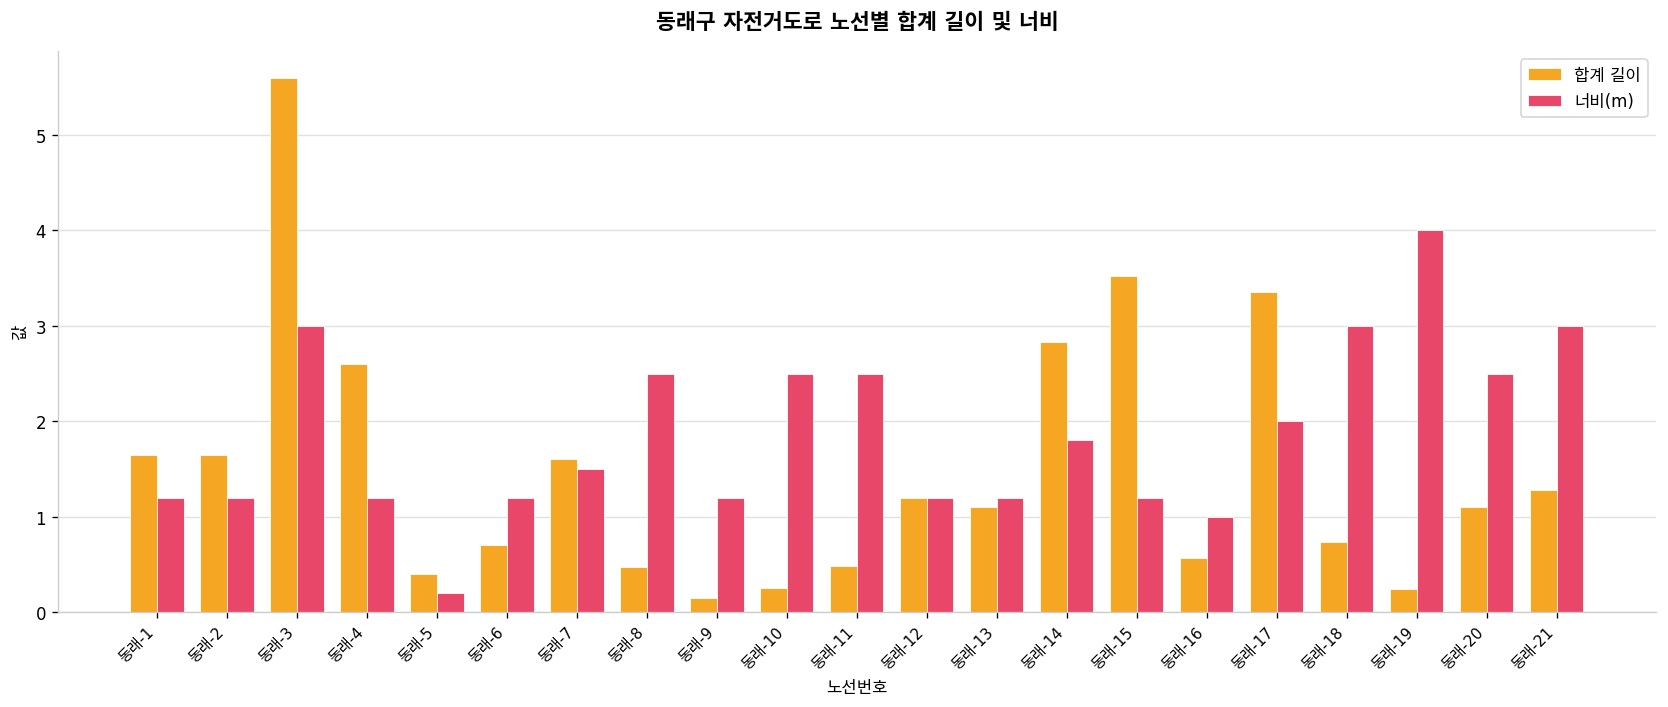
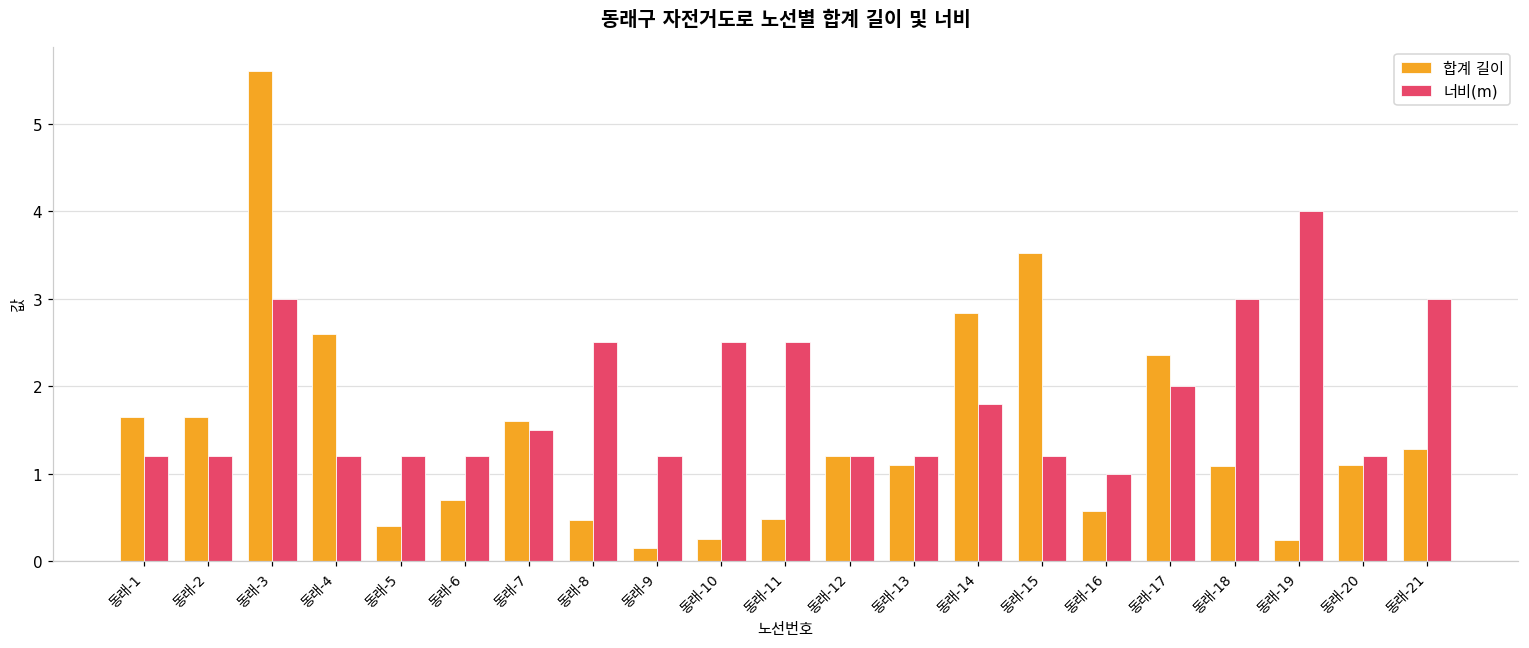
  {
    "합계 길이": {
      "동래-1": 1.7,
      "동래-2": 1.7,
      "동래-3": 5.6,
      "동래-4": 2.6,
      "동래-5": 0.4,
      "동래-6": 0.7,
      "동래-7": 1.6,
      "동래-8": 0.5,
      "동래-9": 0.2,
      "동래-10": 0.3,
      "동래-11": 0.5,
      "동래-12": 1.2,
      "동래-13": 1.1,
      "동래-14": 2.8,
      "동래-15": 3.5,
      "동래-16": 0.6,
-     "동래-17": 3.4,
-     "동래-18": 0.7,
+     "동래-17": 2.4,
+     "동래-18": 1.1,
      "동래-19": 0.2,
      "동래-20": 1.1,
      "동래-21": 1.3
    },
    "너비(m)": {
      "동래-1": 1.2,
      "동래-2": 1.2,
      "동래-3": 3.0,
      "동래-4": 1.2,
-     "동래-5": 0.2,
+     "동래-5": 1.2,
      "동래-6": 1.2,
      "동래-7": 1.5,
      "동래-8": 2.5,
      "동래-9": 1.2,
      "동래-10": 2.5,
      "동래-11": 2.5,
      "동래-12": 1.2,
      "동래-13": 1.2,
      "동래-14": 1.8,
      "동래-15": 1.2,
      "동래-16": 1.0,
      "동래-17": 2.0,
      "동래-18": 3.0,
      "동래-19": 4.0,
-     "동래-20": 2.5,
+     "동래-20": 1.2,
      "동래-21": 3.0
    }
  }
